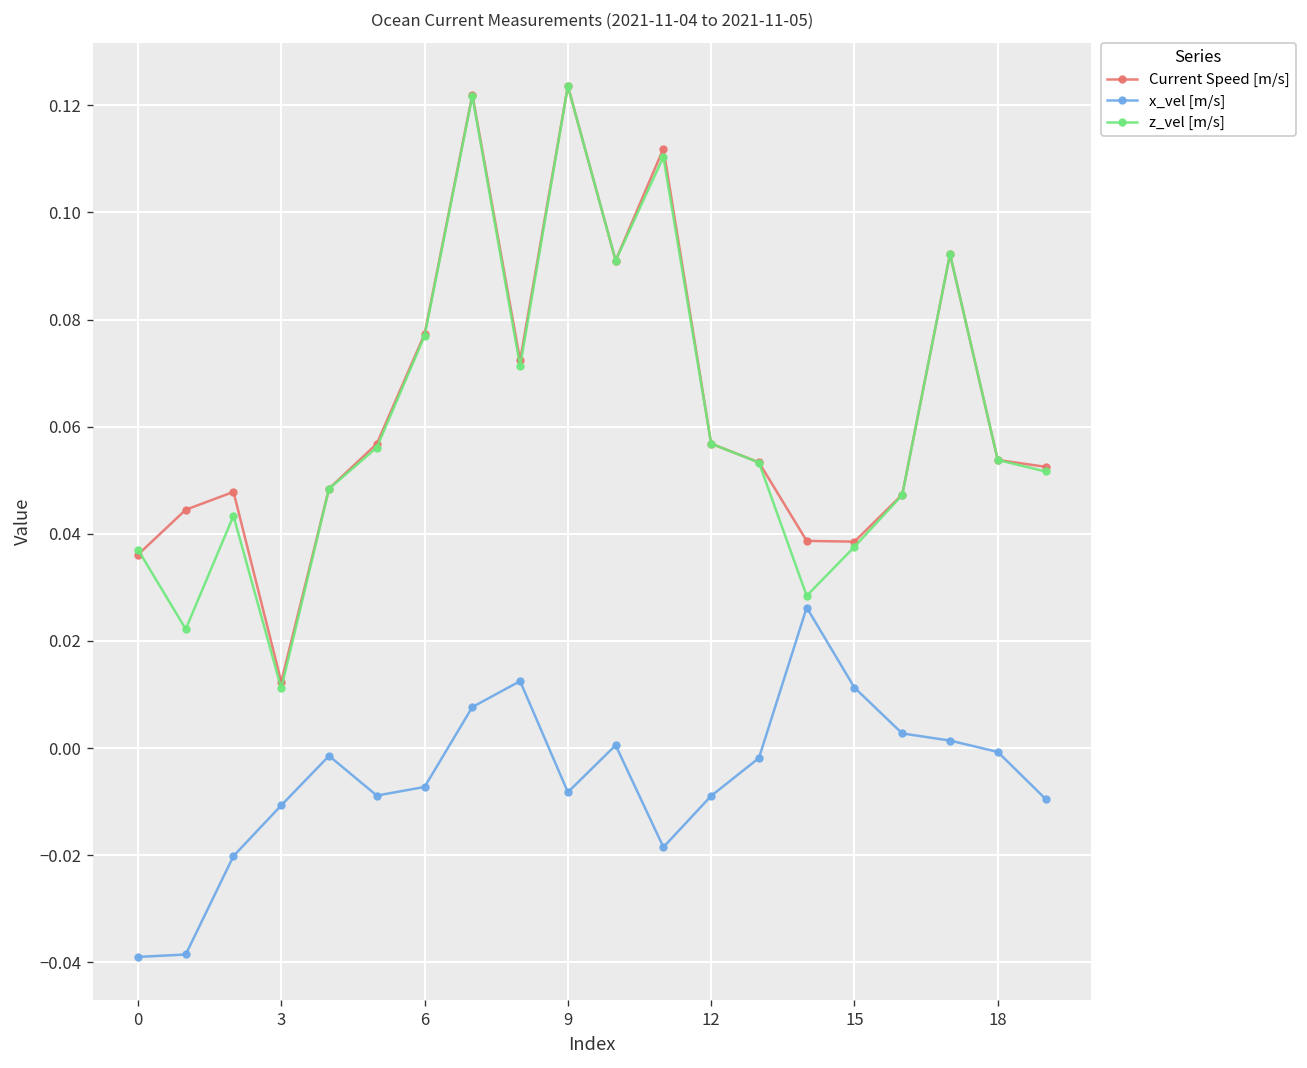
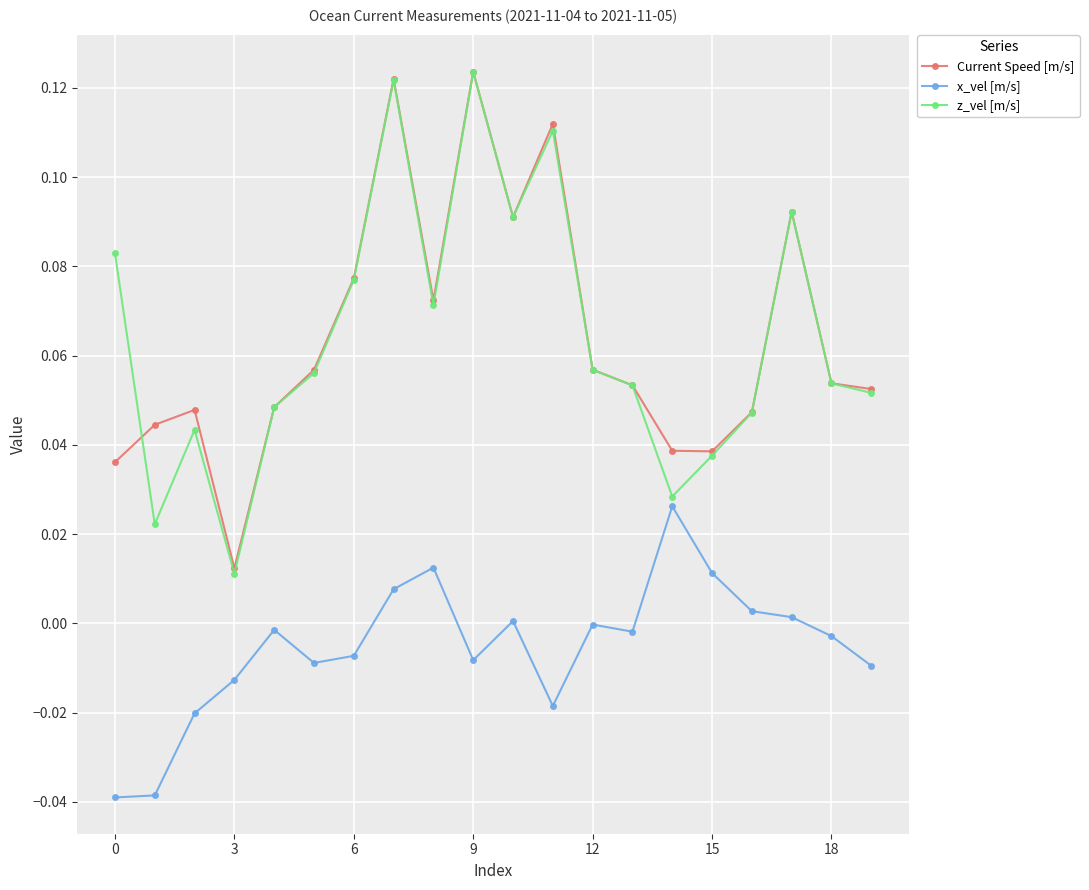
  {
    "Current Speed [m/s]": {
      "0": 0.036,
      "3": 0.012,
      "15": 0.039
    },
    "x_vel [m/s]": {
      "0": -0.039,
-     "3": -0.011,
+     "3": -0.013,
      "6": -0.007,
      "9": -0.008,
-     "12": -0.009,
+     "12": 0.000,
      "15": 0.011,
-     "18": -0.001
+     "18": -0.003
    },
    "z_vel [m/s]": {
-     "0": 0.037,
+     "0": 0.083,
      "3": 0.011,
      "15": 0.038
    }
  }
